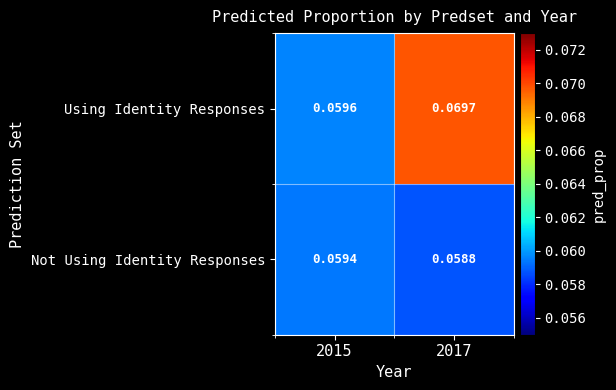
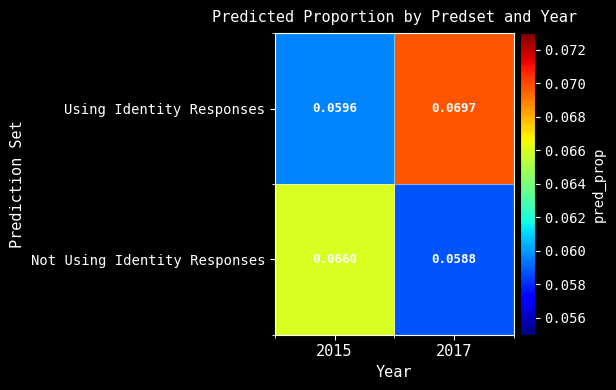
  {
    "Using Identity Responses": {
      "2015": 0.0596,
      "2017": 0.0697
    },
    "Not Using Identity Responses": {
-     "2015": 0.0594,
+     "2015": 0.0660,
      "2017": 0.0588
    }
  }
